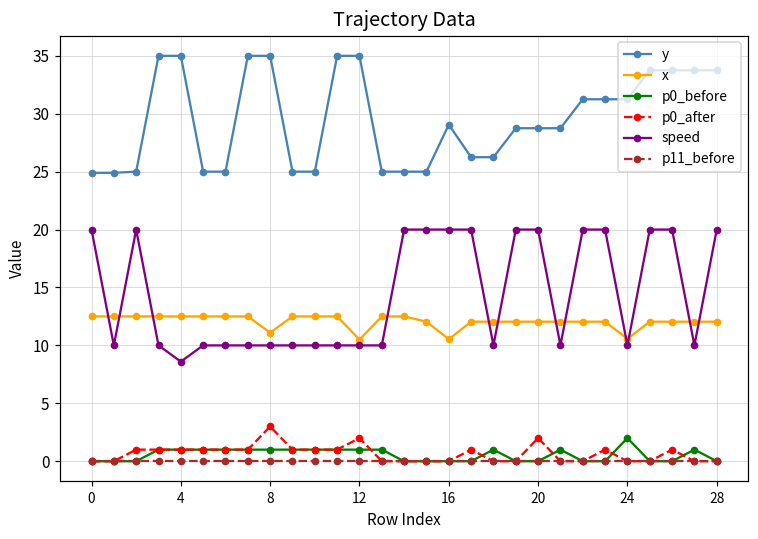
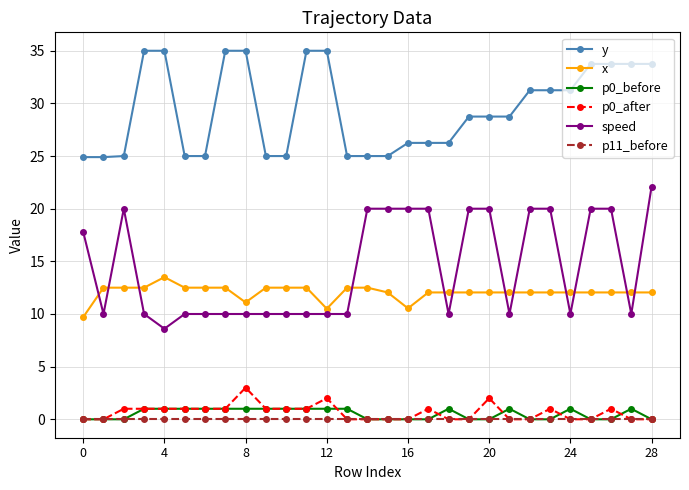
  {
    "y": {
      "0": 24.9,
      "4": 35.0,
      "8": 35.0,
      "12": 35.0,
-     "16": 29.1,
+     "16": 26.3,
      "20": 28.8
    },
    "x": {
-     "0": 12.5,
-     "4": 12.5,
+     "0": 9.7,
+     "4": 13.5,
      "8": 11.1,
      "12": 10.5,
      "16": 10.5,
      "20": 12.0,
-     "24": 10.6,
+     "24": 12.0,
      "28": 12.0
    },
    "p0_before": {
      "8": 1,
      "12": 1,
-     "24": 2
+     "24": 1
    },
    "p0_after": {
      "8": 3.0,
      "12": 2.0,
      "20": 2.0
    },
    "speed": {
-     "0": 20.0,
+     "0": 17.8,
      "4": 8.6,
      "8": 10.0,
      "12": 10.0,
      "16": 20.0,
      "20": 20.0,
      "24": 10.0,
-     "28": 20.0
+     "28": 22.1
    },
    "p11_before": {
      "4": 0.0,
      "8": 0.0,
      "12": 0.0
    }
  }
